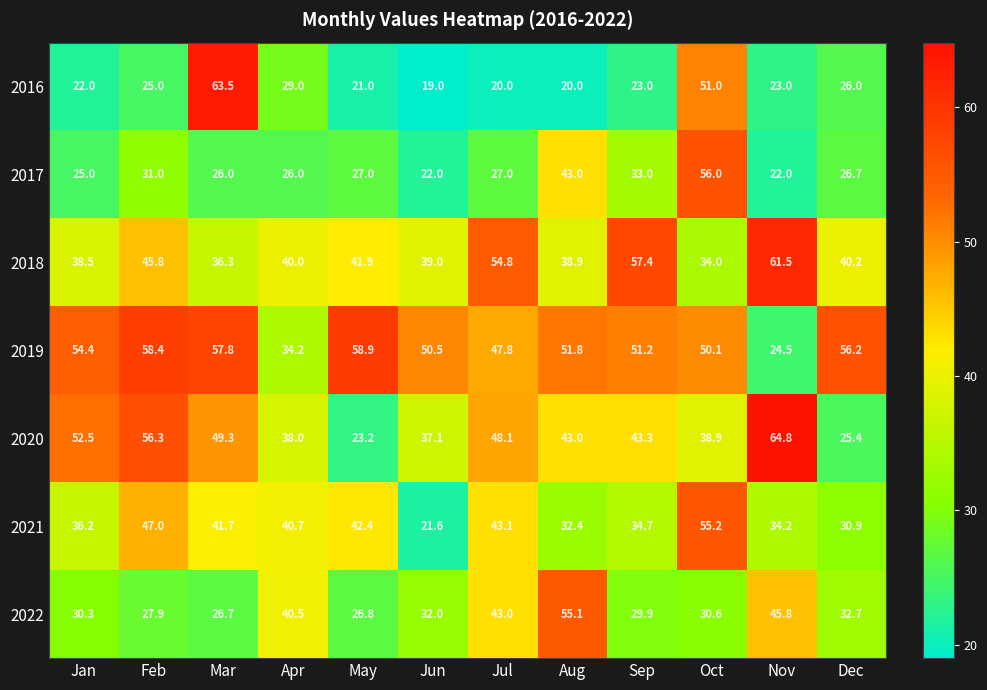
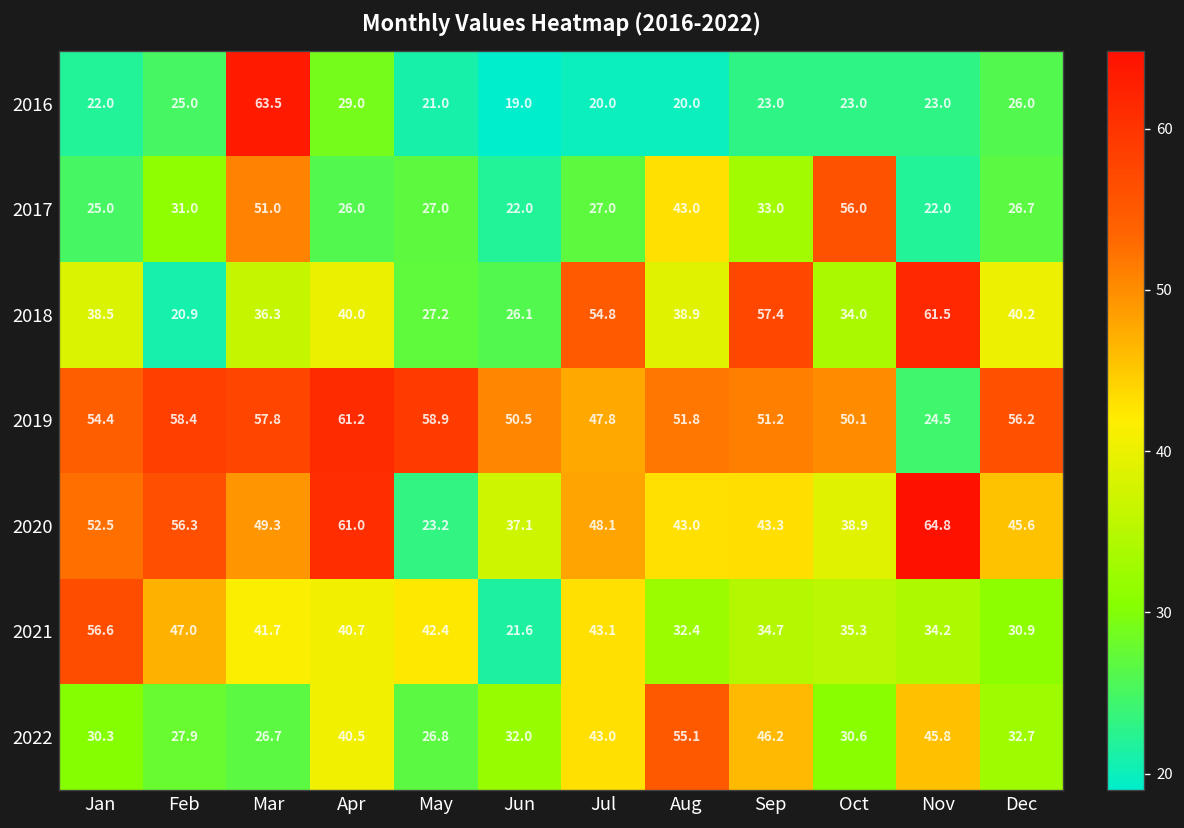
  {
    "2016": {
      "Jan": 22.0,
      "Feb": 25.0,
      "Mar": 63.5,
      "Apr": 29.0,
      "May": 21.0,
      "Jun": 19.0,
      "Jul": 20.0,
      "Aug": 20.0,
      "Sep": 23.0,
-     "Oct": 51.0,
+     "Oct": 23.0,
      "Nov": 23.0,
      "Dec": 26.0
    },
    "2017": {
      "Jan": 25.0,
      "Feb": 31.0,
-     "Mar": 26.0,
+     "Mar": 51.0,
      "Apr": 26.0,
      "May": 27.0,
      "Jun": 22.0,
      "Jul": 27.0,
      "Aug": 43.0,
      "Sep": 33.0,
      "Oct": 56.0,
      "Nov": 22.0,
      "Dec": 26.7
    },
    "2018": {
      "Jan": 38.5,
-     "Feb": 45.8,
+     "Feb": 20.9,
      "Mar": 36.3,
      "Apr": 40.0,
-     "May": 41.9,
-     "Jun": 39.0,
+     "May": 27.2,
+     "Jun": 26.1,
      "Jul": 54.8,
      "Aug": 38.9,
      "Sep": 57.4,
      "Oct": 34.0,
      "Nov": 61.5,
      "Dec": 40.2
    },
    "2019": {
      "Jan": 54.4,
      "Feb": 58.4,
      "Mar": 57.8,
-     "Apr": 34.2,
+     "Apr": 61.2,
      "May": 58.9,
      "Jun": 50.5,
      "Jul": 47.8,
      "Aug": 51.8,
      "Sep": 51.2,
      "Oct": 50.1,
      "Nov": 24.5,
      "Dec": 56.2
    },
    "2020": {
      "Jan": 52.5,
      "Feb": 56.3,
      "Mar": 49.3,
-     "Apr": 38.0,
+     "Apr": 61.0,
      "May": 23.2,
      "Jun": 37.1,
      "Jul": 48.1,
      "Aug": 43.0,
      "Sep": 43.3,
      "Oct": 38.9,
      "Nov": 64.8,
-     "Dec": 25.4
+     "Dec": 45.6
    },
    "2021": {
-     "Jan": 36.2,
+     "Jan": 56.6,
      "Feb": 47.0,
      "Mar": 41.7,
      "Apr": 40.7,
      "May": 42.4,
      "Jun": 21.6,
      "Jul": 43.1,
      "Aug": 32.4,
      "Sep": 34.7,
-     "Oct": 55.2,
+     "Oct": 35.3,
      "Nov": 34.2,
      "Dec": 30.9
    },
    "2022": {
      "Jan": 30.3,
      "Feb": 27.9,
      "Mar": 26.7,
      "Apr": 40.5,
      "May": 26.8,
      "Jun": 32.0,
      "Jul": 43.0,
      "Aug": 55.1,
-     "Sep": 29.9,
+     "Sep": 46.2,
      "Oct": 30.6,
      "Nov": 45.8,
      "Dec": 32.7
    }
  }
